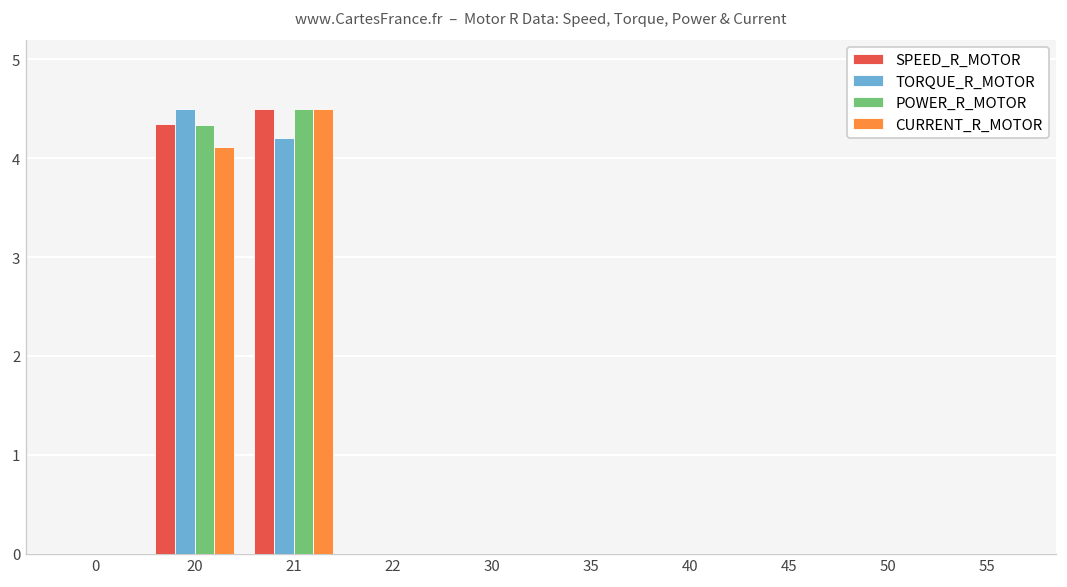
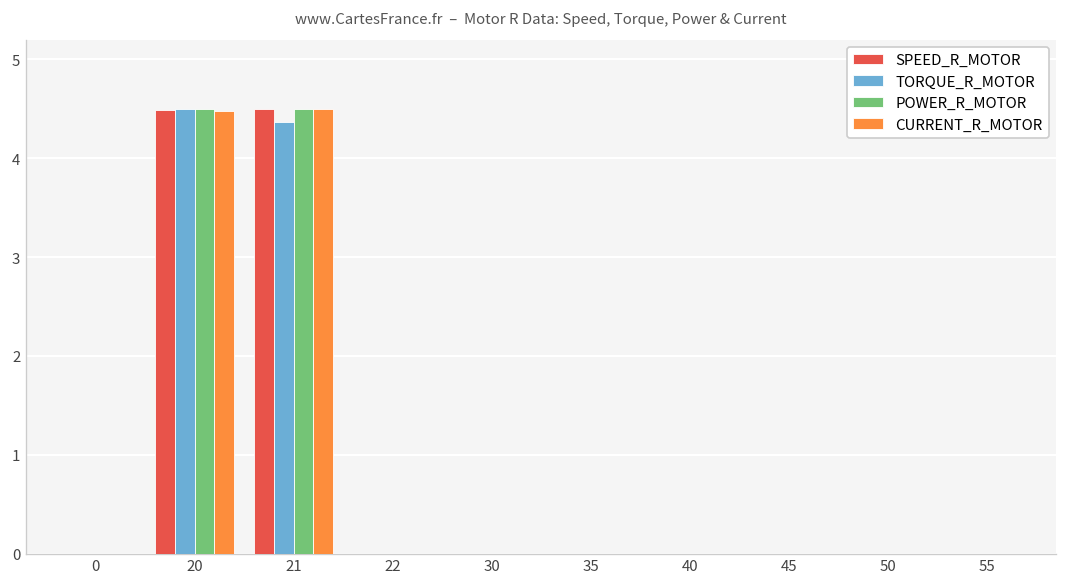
  {
    "SPEED_R_MOTOR": {
      "0": 0.0,
-     "20": 4.4,
+     "20": 4.5,
      "21": 4.5,
      "22": 0.0,
      "30": 0.0,
      "35": 0.0,
      "40": 0.0,
      "45": 0.0,
      "50": 0.0,
      "55": 0.0
    },
    "TORQUE_R_MOTOR": {
      "0": 0.0,
      "20": 4.5,
-     "21": 4.2,
+     "21": 4.4,
      "22": 0.0,
      "30": 0.0,
      "35": 0.0,
      "40": 0.0,
      "45": 0.0,
      "50": 0.0,
      "55": 0.0
    },
    "POWER_R_MOTOR": {
      "0": 0.0,
-     "20": 4.3,
+     "20": 4.5,
      "21": 4.5,
      "22": 0.0,
      "30": 0.0,
      "35": 0.0,
      "40": 0.0,
      "45": 0.0,
      "50": 0.0,
      "55": 0.0
    },
    "CURRENT_R_MOTOR": {
      "0": 0.0,
-     "20": 4.1,
+     "20": 4.5,
      "21": 4.5,
      "22": 0.0,
      "30": 0.0,
      "35": 0.0,
      "40": 0.0,
      "45": 0.0,
      "50": 0.0,
      "55": 0.0
    }
  }
